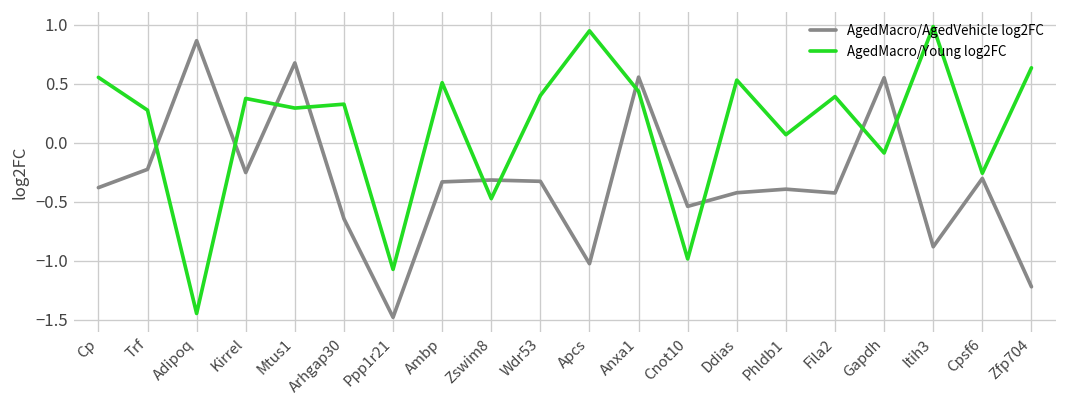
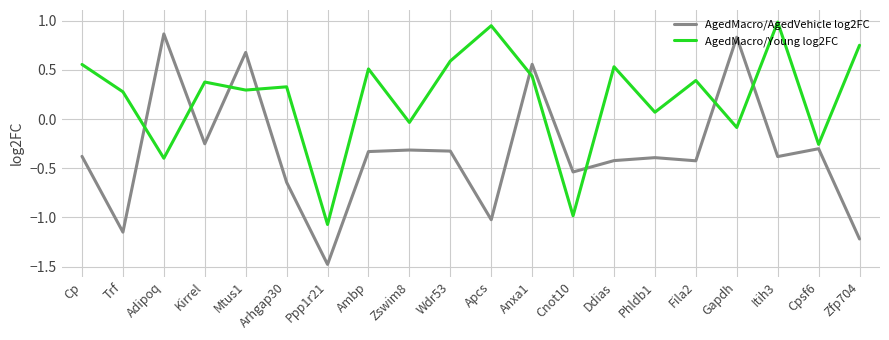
  {
    "AgedMacro/AgedVehicle log2FC": {
      "Cp": -0.4,
-     "Trf": -0.2,
+     "Trf": -1.1,
      "Adipoq": 0.9,
      "Kirrel": -0.3,
      "Mtus1": 0.7,
      "Arhgap30": -0.6,
      "Ppp1r21": -1.5,
      "Ambp": -0.3,
      "Zswim8": -0.3,
      "Wdr53": -0.3,
      "Apcs": -1.0,
      "Anxa1": 0.6,
      "Cnot10": -0.5,
      "Ddias": -0.4,
      "Phldb1": -0.4,
      "Fila2": -0.4,
-     "Gapdh": 0.6,
-     "Itih3": -0.9,
+     "Gapdh": 0.8,
+     "Itih3": -0.4,
      "Cpsf6": -0.3,
      "Zfp704": -1.2
    },
    "AgedMacro/Young log2FC": {
      "Cp": 0.6,
      "Trf": 0.3,
-     "Adipoq": -1.4,
+     "Adipoq": -0.4,
      "Kirrel": 0.4,
      "Mtus1": 0.3,
      "Arhgap30": 0.3,
      "Ppp1r21": -1.1,
      "Ambp": 0.5,
-     "Zswim8": -0.5,
-     "Wdr53": 0.4,
+     "Zswim8": 0.0,
+     "Wdr53": 0.6,
      "Apcs": 0.9,
      "Anxa1": 0.4,
      "Cnot10": -1.0,
      "Ddias": 0.5,
      "Phldb1": 0.1,
      "Fila2": 0.4,
      "Gapdh": -0.1,
      "Itih3": 1.0,
      "Cpsf6": -0.3,
-     "Zfp704": 0.6
+     "Zfp704": 0.8
    }
  }
